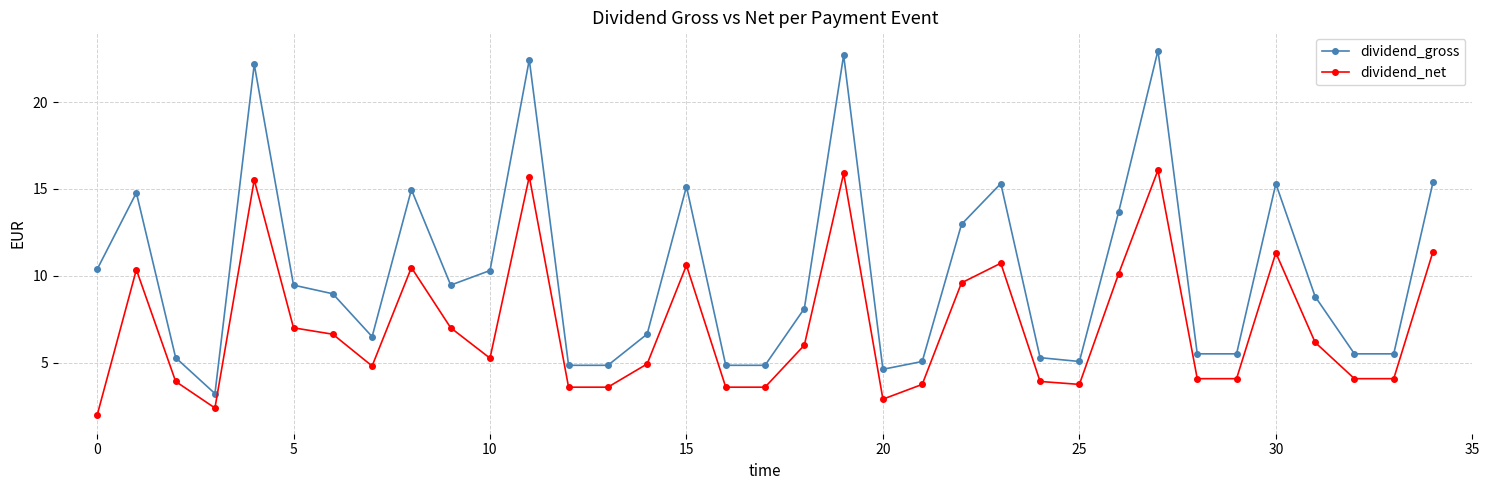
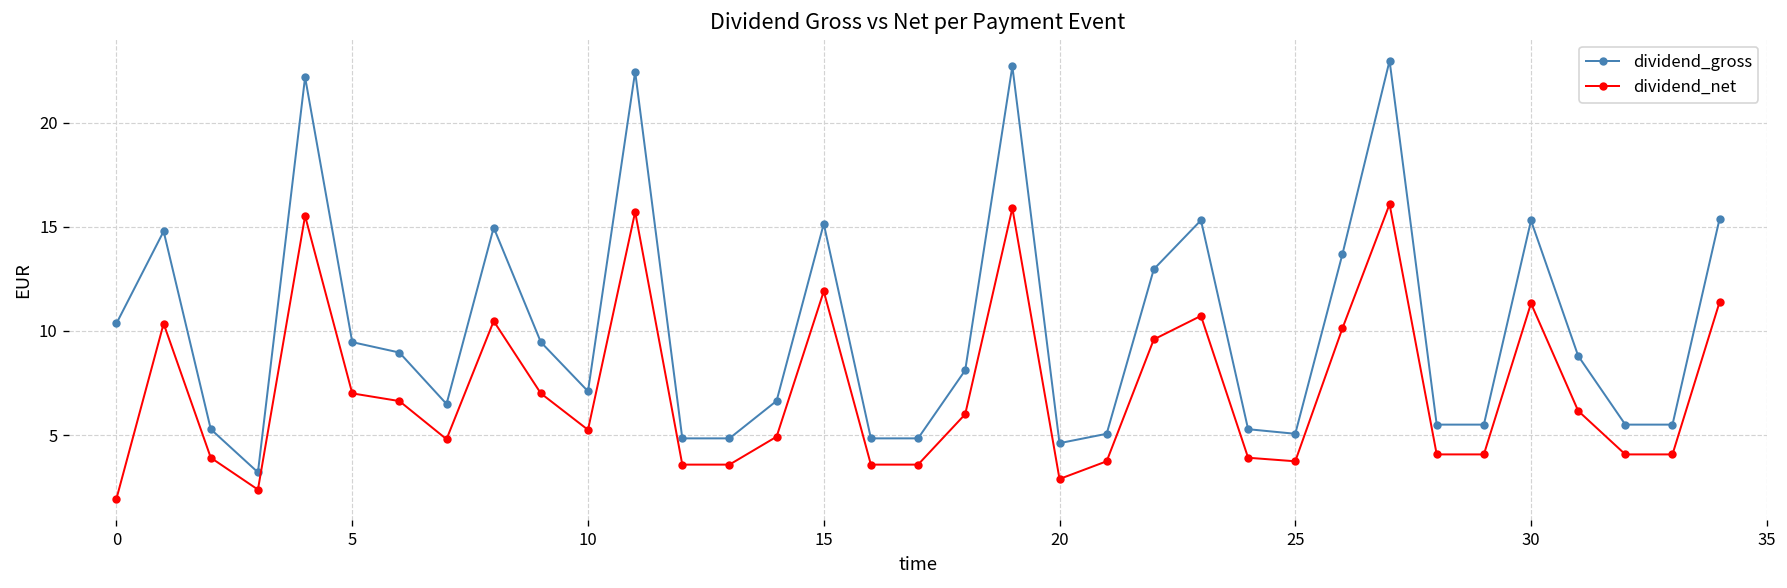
  {
    "dividend_gross": {
      "0": 10.4,
      "5": 9.5,
-     "10": 10.3,
+     "10": 7.1,
      "15": 15.1,
      "20": 4.6,
      "25": 5.1,
      "30": 15.3
    },
    "dividend_net": {
      "0": 2.0,
      "5": 7.0,
      "10": 5.3,
-     "15": 10.6,
+     "15": 11.9,
      "20": 2.9,
      "25": 3.7,
      "30": 11.3
    }
  }
